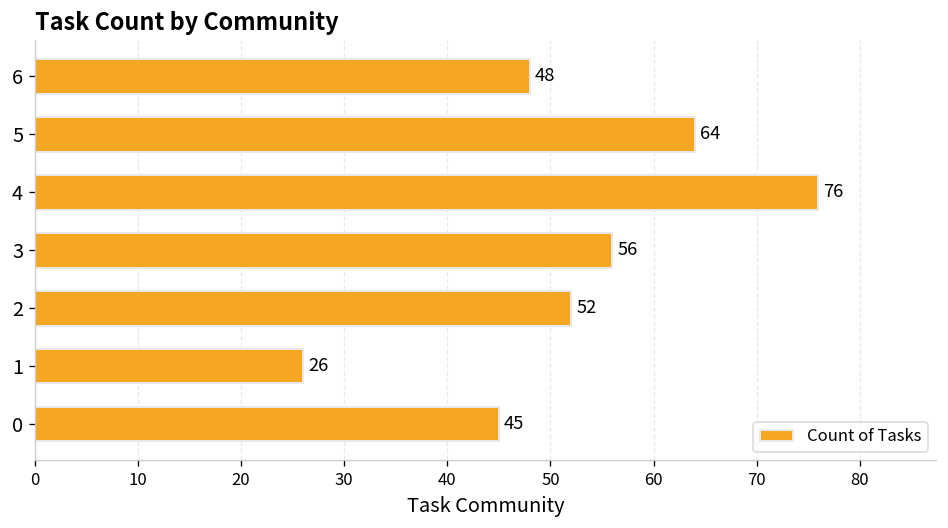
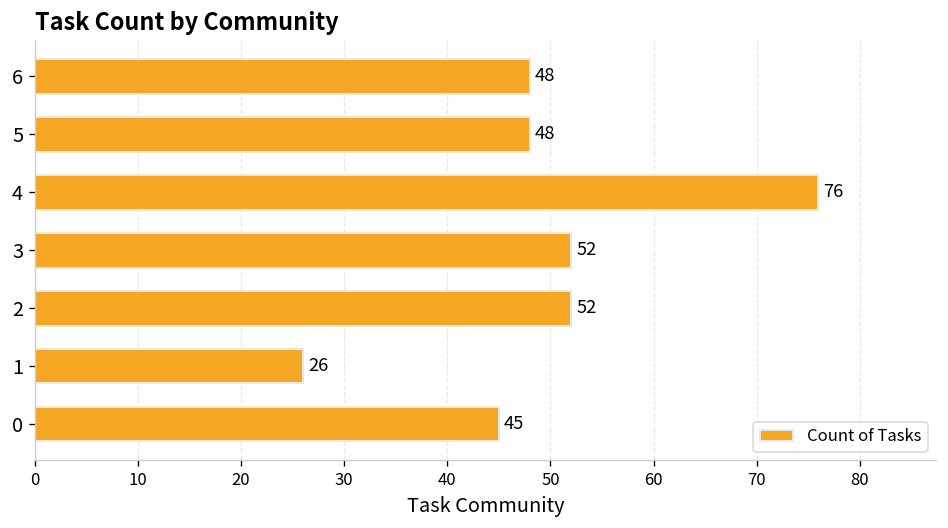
  {
    "6": 48,
-   "5": 64,
+   "5": 48,
    "4": 76,
-   "3": 56,
+   "3": 52,
    "2": 52,
    "1": 26,
    "0": 45
  }
